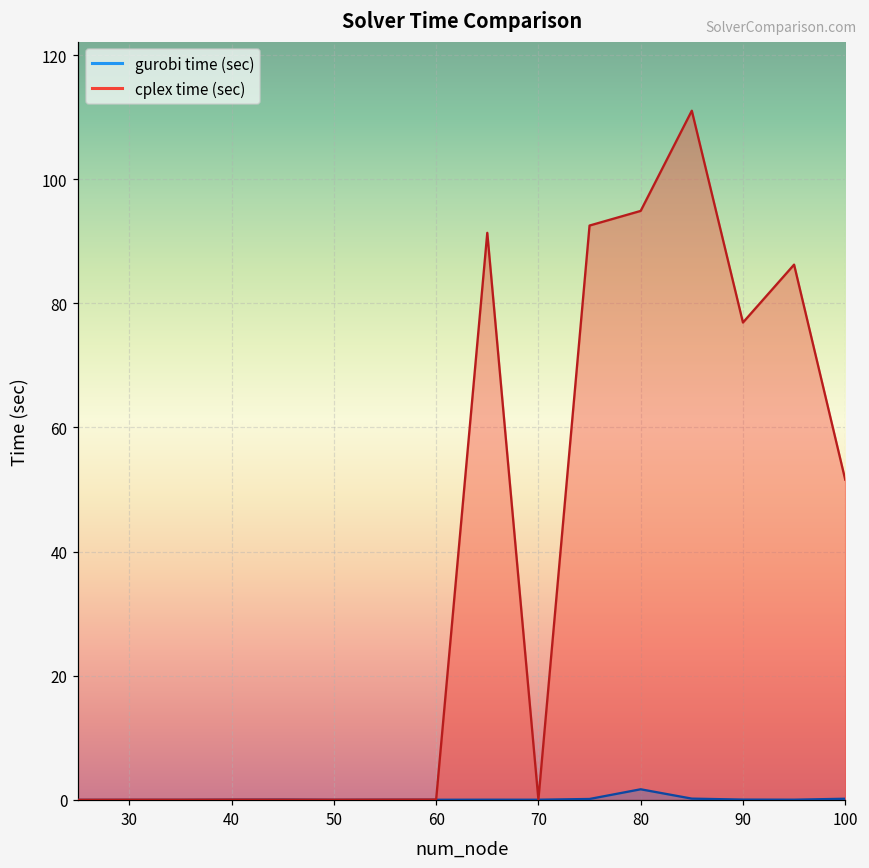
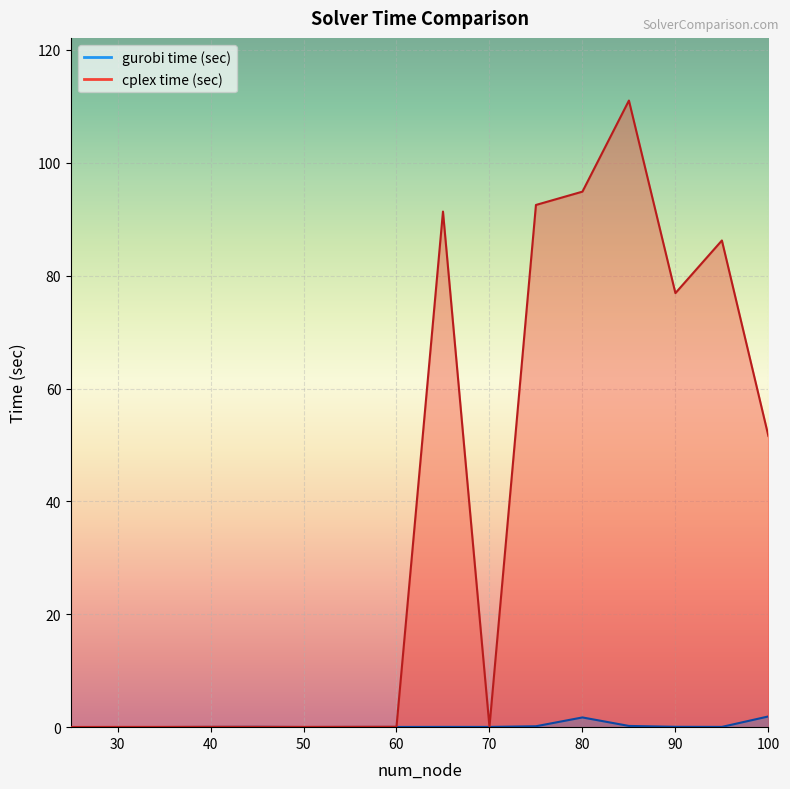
  {
    "gurobi time (sec)": {
      "80": 2,
      "90": 0,
-     "100": 0
+     "100": 2
    },
    "cplex time (sec)": {
      "80": 95,
      "90": 77,
      "100": 52
    }
  }
